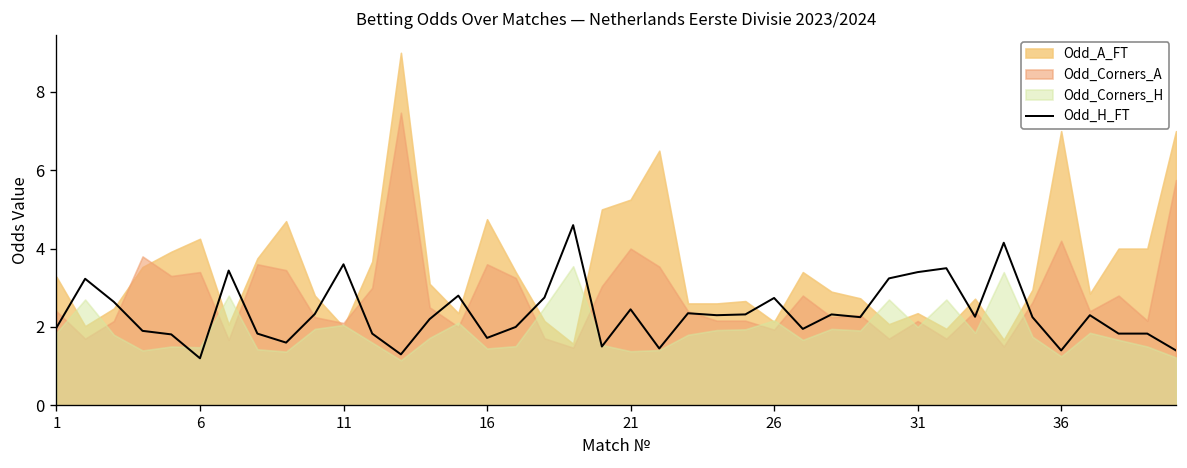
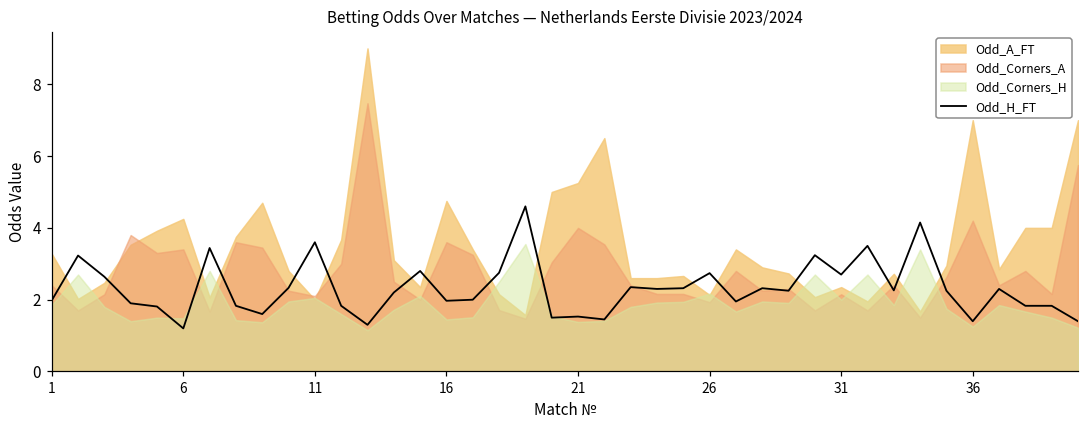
  {
    "Odd_H_FT": {
      "1": 2.0,
      "6": 1.2,
      "11": 3.6,
-     "16": 1.7,
-     "21": 2.5,
+     "16": 2.0,
+     "21": 1.5,
      "26": 2.7,
-     "31": 3.4,
+     "31": 2.7,
      "36": 1.4
    }
  }
